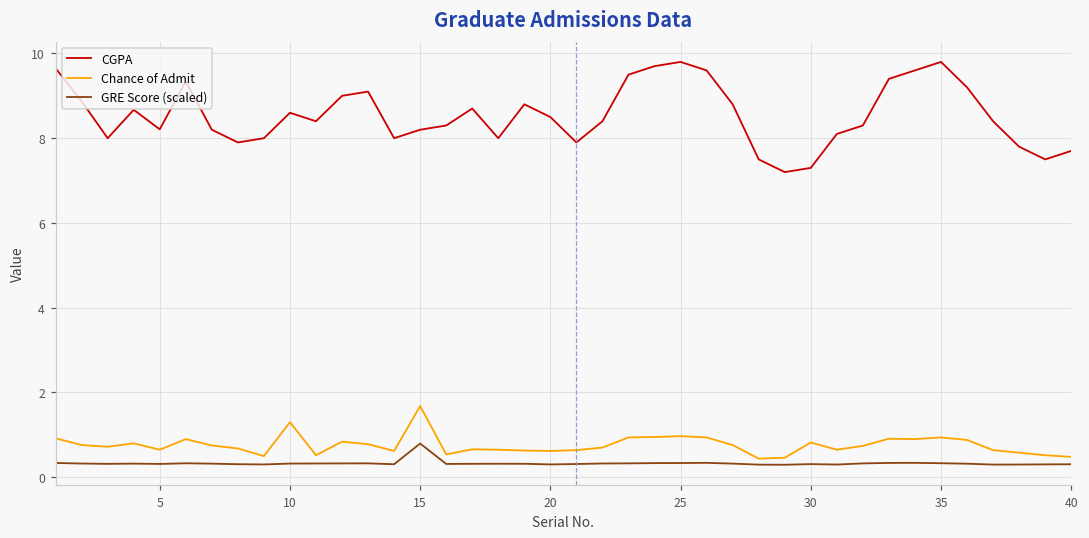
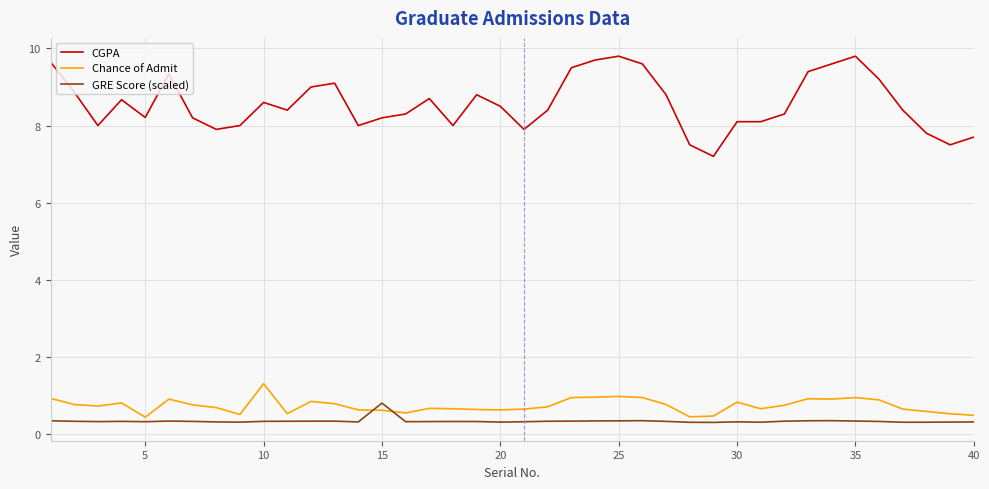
  {
    "CGPA": {
      "5": 8.2,
      "10": 8.6,
      "15": 8.2,
      "20": 8.5,
      "25": 9.8,
-     "30": 7.3,
+     "30": 8.1,
      "35": 9.8,
      "40": 7.7
    },
    "Chance of Admit": {
-     "5": 0.7,
+     "5": 0.4,
      "10": 1.3,
-     "15": 1.7,
+     "15": 0.6,
      "20": 0.6,
      "25": 1.0,
      "30": 0.8,
      "35": 0.9,
      "40": 0.5
    },
    "GRE Score (scaled)": {
      "5": 0.3,
      "10": 0.3,
      "15": 0.8,
      "20": 0.3,
      "25": 0.3,
      "30": 0.3,
      "35": 0.3,
      "40": 0.3
    }
  }
